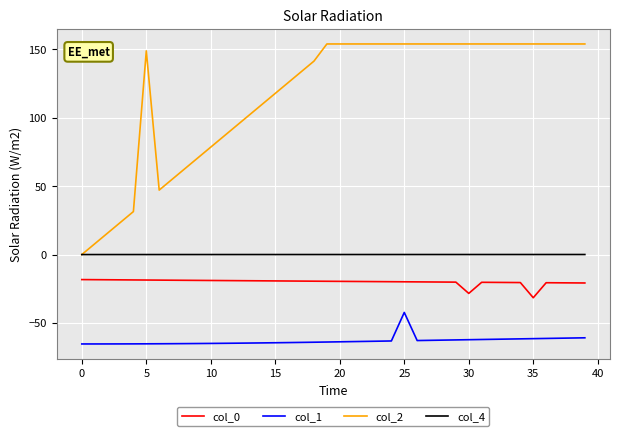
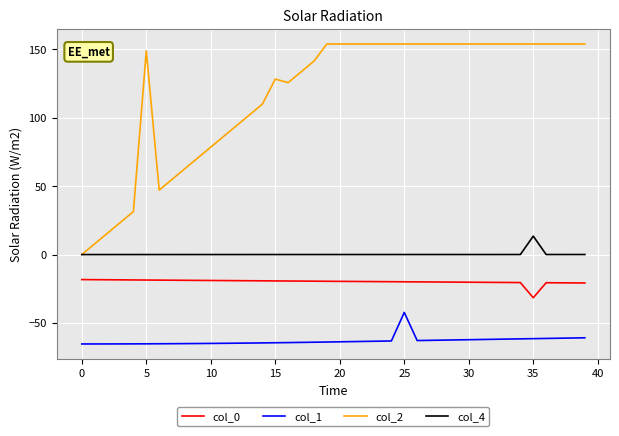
  {
    "col_0": {
      "0": -18,
      "5": -19,
      "10": -19,
      "15": -19,
      "20": -20,
      "25": -20,
-     "30": -28,
+     "30": -20,
      "35": -32
    },
    "col_1": {
      "0": -65,
      "5": -65,
      "10": -65,
      "15": -64,
      "20": -64,
      "25": -42,
      "30": -62,
      "35": -61
    },
    "col_2": {
      "5": 149,
      "10": 79,
-     "15": 118,
+     "15": 128,
      "20": 154,
      "25": 154,
      "30": 154,
      "35": 154
    },
    "col_4": {
      "5": 0,
      "10": 0,
      "15": 0,
      "20": 0,
      "25": 0,
      "30": 0,
-     "35": 0
+     "35": 13
    }
  }
